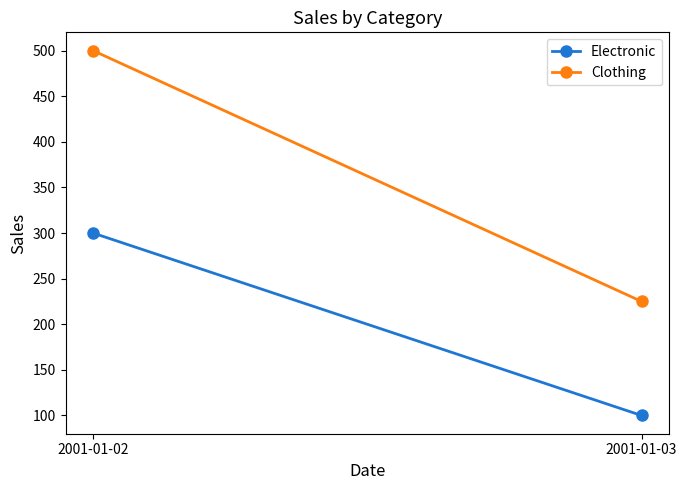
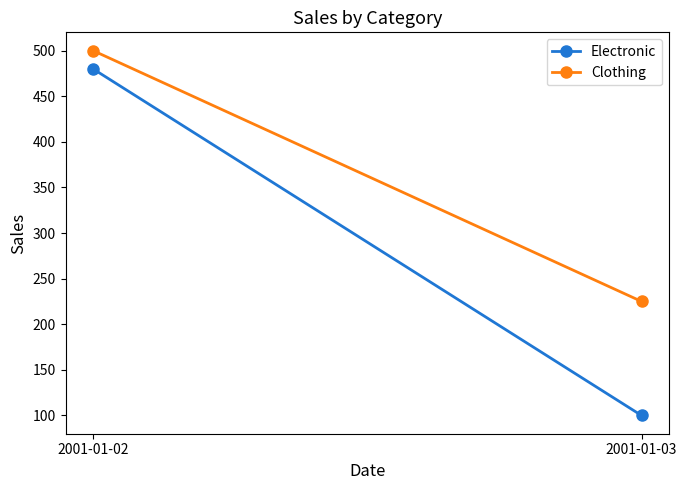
  {
    "Electronic": {
-     "2001-01-02": 300,
+     "2001-01-02": 480,
      "2001-01-03": 100
    },
    "Clothing": {
      "2001-01-02": 500,
      "2001-01-03": 230
    }
  }
